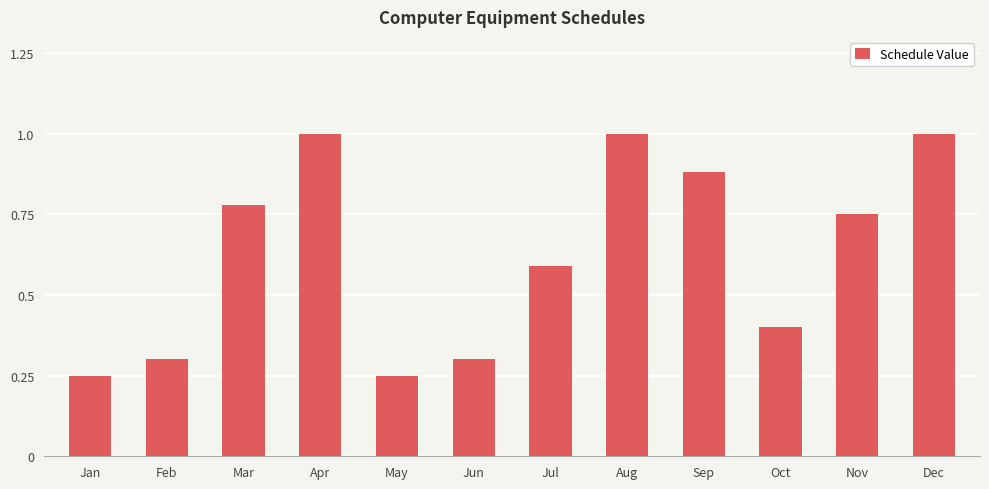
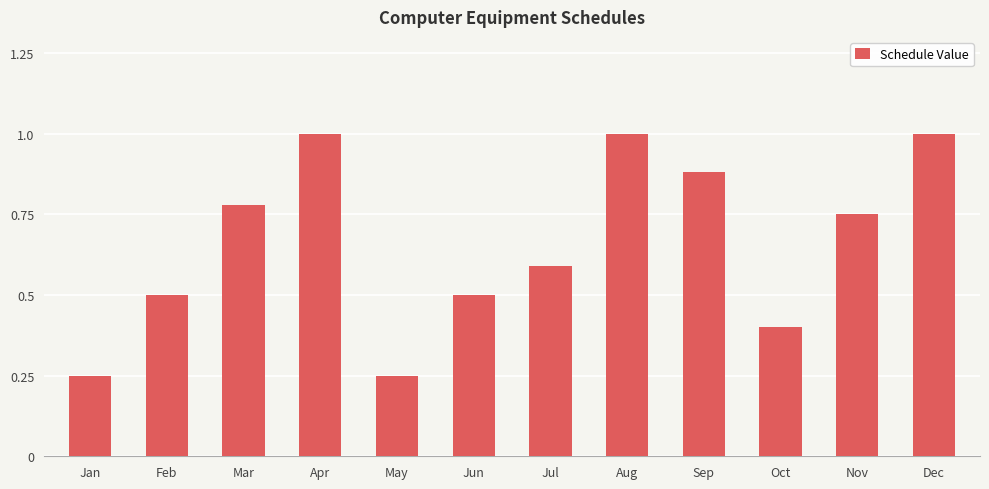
  {
    "Jan": 0.25,
-   "Feb": 0.3,
+   "Feb": 0.5,
    "Mar": 0.78,
    "Apr": 1.0,
    "May": 0.25,
-   "Jun": 0.3,
+   "Jun": 0.5,
    "Jul": 0.59,
    "Aug": 1.0,
    "Sep": 0.88,
    "Oct": 0.4,
    "Nov": 0.75,
    "Dec": 1.0
  }
